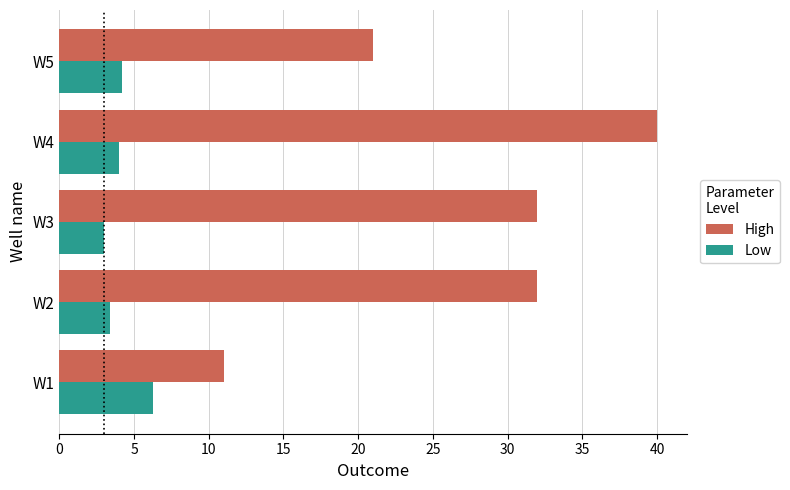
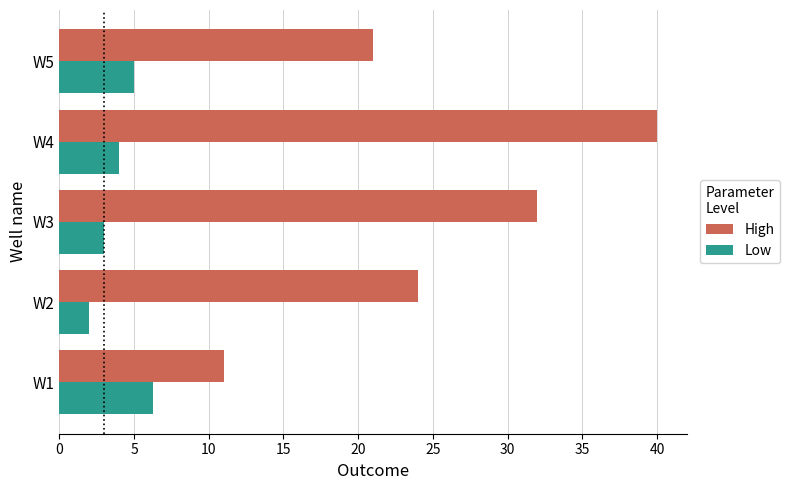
  {
    "High": {
      "W5": 21,
      "W4": 40,
      "W3": 32,
-     "W2": 32,
+     "W2": 24,
      "W1": 11
    },
    "Low": {
-     "W5": 4.2,
+     "W5": 5.0,
      "W4": 4.0,
      "W3": 3.0,
-     "W2": 3.4,
+     "W2": 2.0,
      "W1": 6.3
    }
  }
